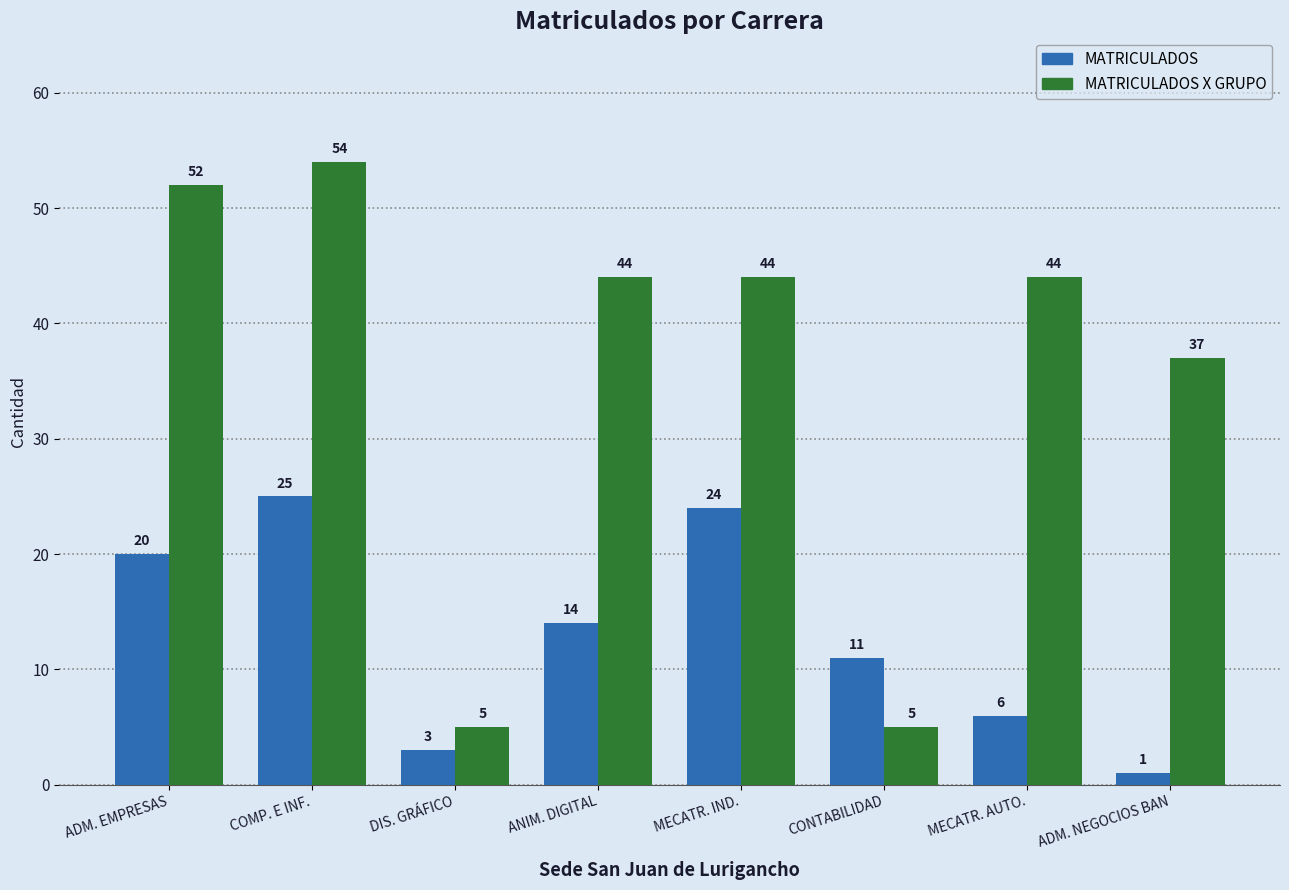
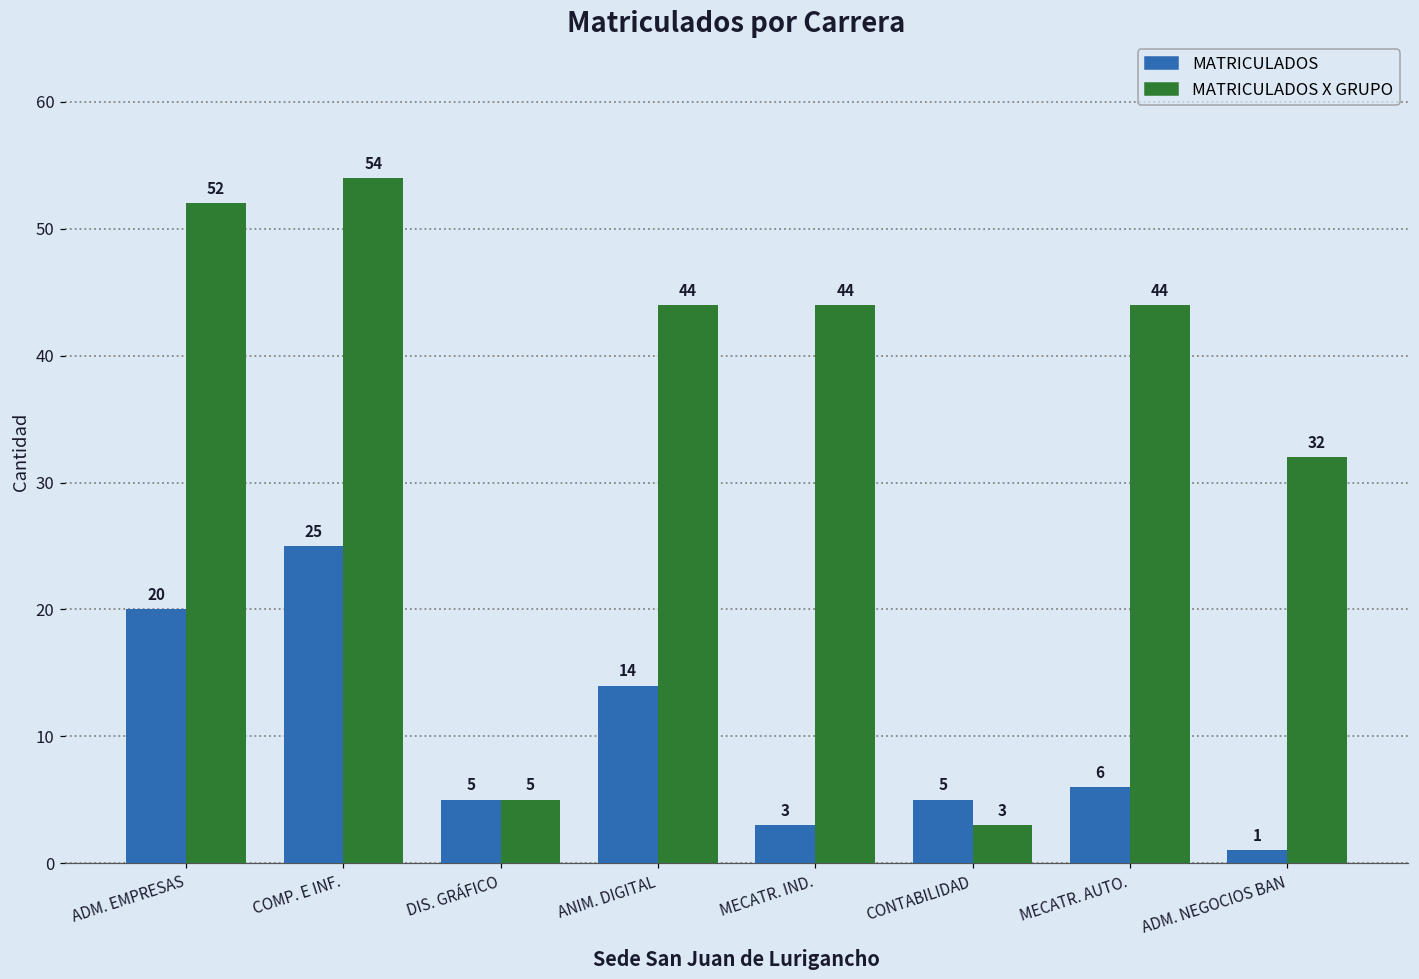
  {
    "MATRICULADOS": {
      "ADM. EMPRESAS": 20,
      "COMP. E INF.": 25,
-     "DIS. GRÁFICO": 3,
+     "DIS. GRÁFICO": 5,
      "ANIM. DIGITAL": 14,
-     "MECATR. IND.": 24,
-     "CONTABILIDAD": 11,
+     "MECATR. IND.": 3,
+     "CONTABILIDAD": 5,
      "MECATR. AUTO.": 6,
      "ADM. NEGOCIOS BAN": 1
    },
    "MATRICULADOS X GRUPO": {
      "ADM. EMPRESAS": 52,
      "COMP. E INF.": 54,
      "DIS. GRÁFICO": 5,
      "ANIM. DIGITAL": 44,
      "MECATR. IND.": 44,
-     "CONTABILIDAD": 5,
+     "CONTABILIDAD": 3,
      "MECATR. AUTO.": 44,
-     "ADM. NEGOCIOS BAN": 37
+     "ADM. NEGOCIOS BAN": 32
    }
  }
